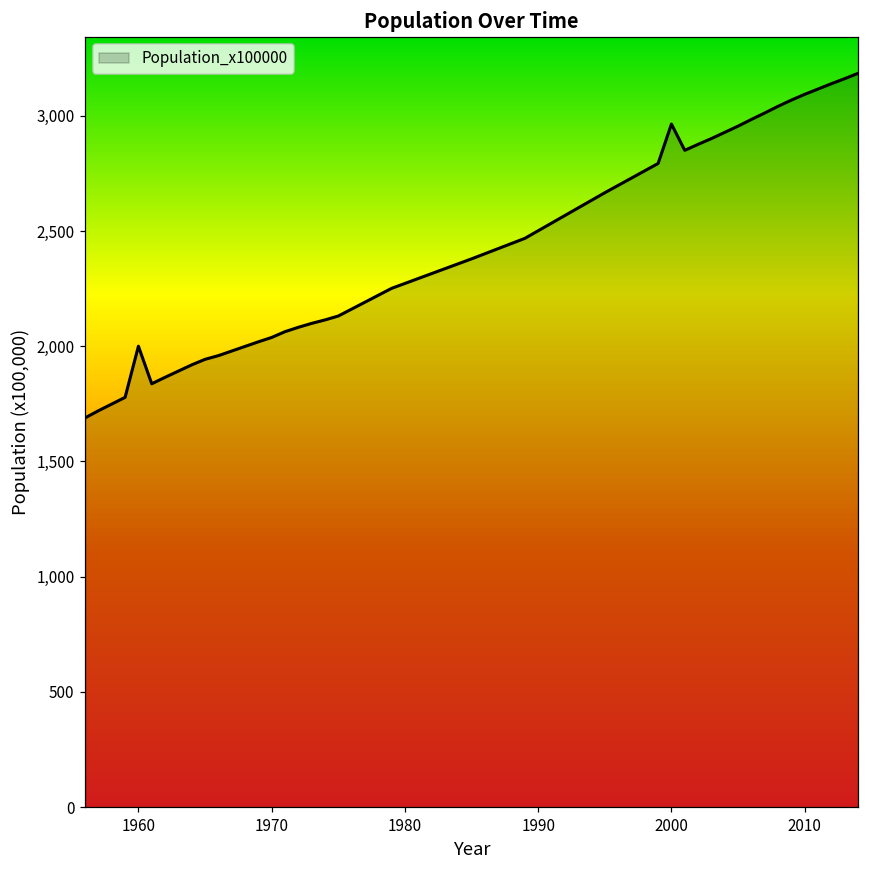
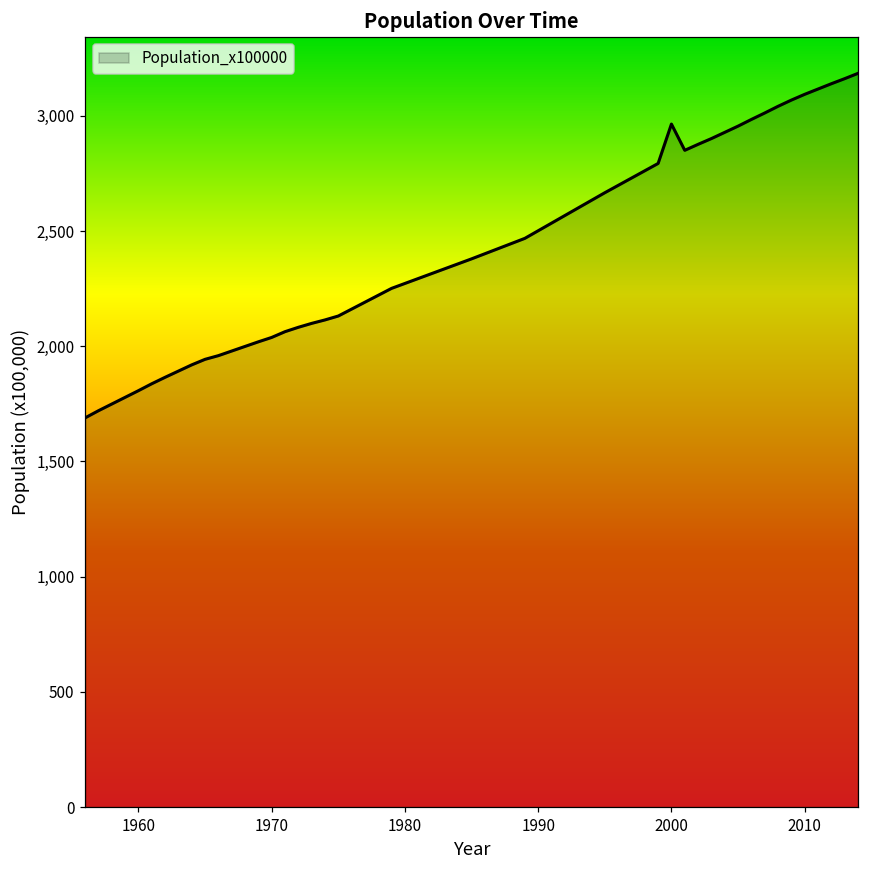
  {
-   "1960": "2,000",
+   "1960": "1,810",
    "1970": "2,040",
    "2000": "2,960",
    "2010": "3,090"
  }
